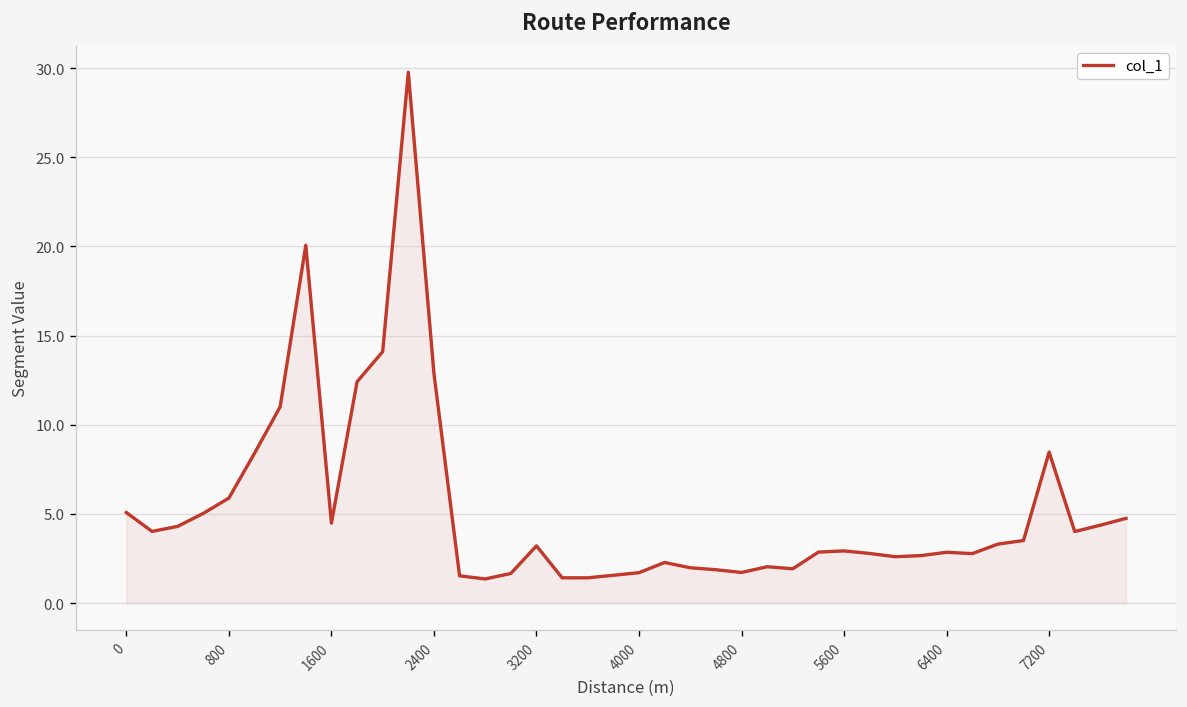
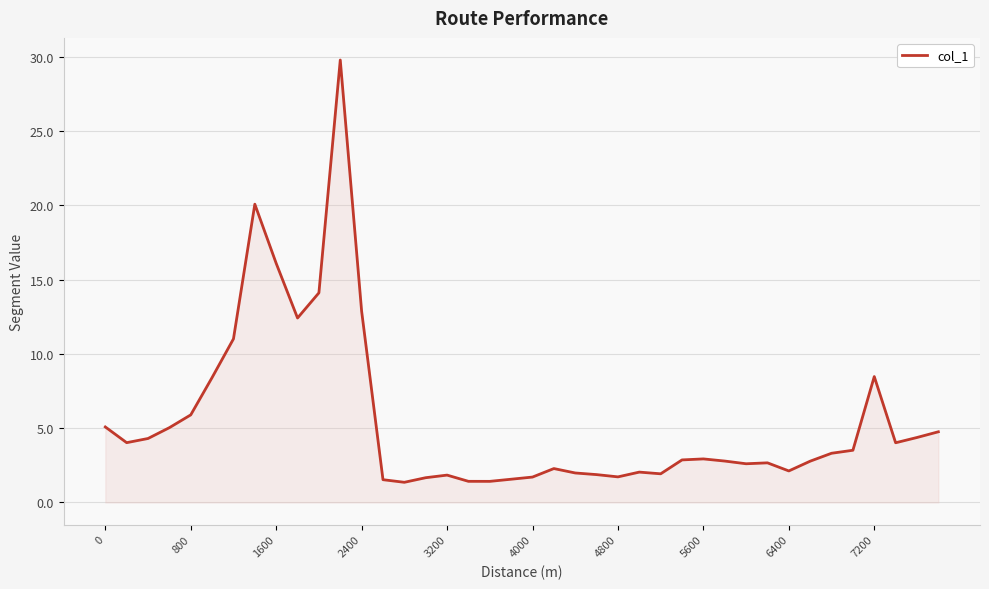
  {
    "0": 5.1,
    "800": 5.9,
-   "1600": 4.5,
+   "1600": 16.1,
    "2400": 12.9,
-   "3200": 3.2,
+   "3200": 1.8,
    "4000": 1.7,
    "4800": 1.7,
    "5600": 2.9,
-   "6400": 2.9,
+   "6400": 2.1,
    "7200": 8.5
  }
